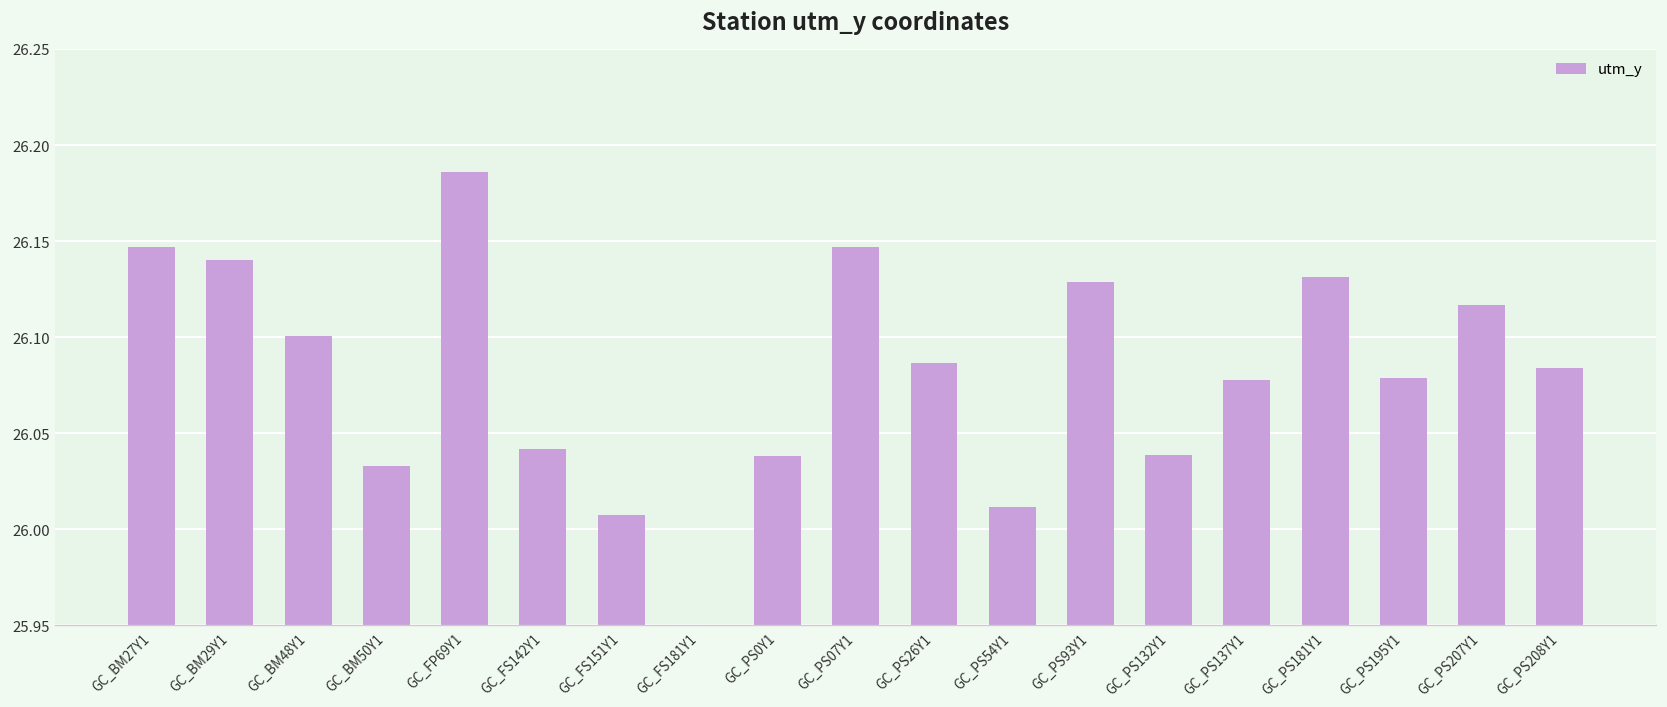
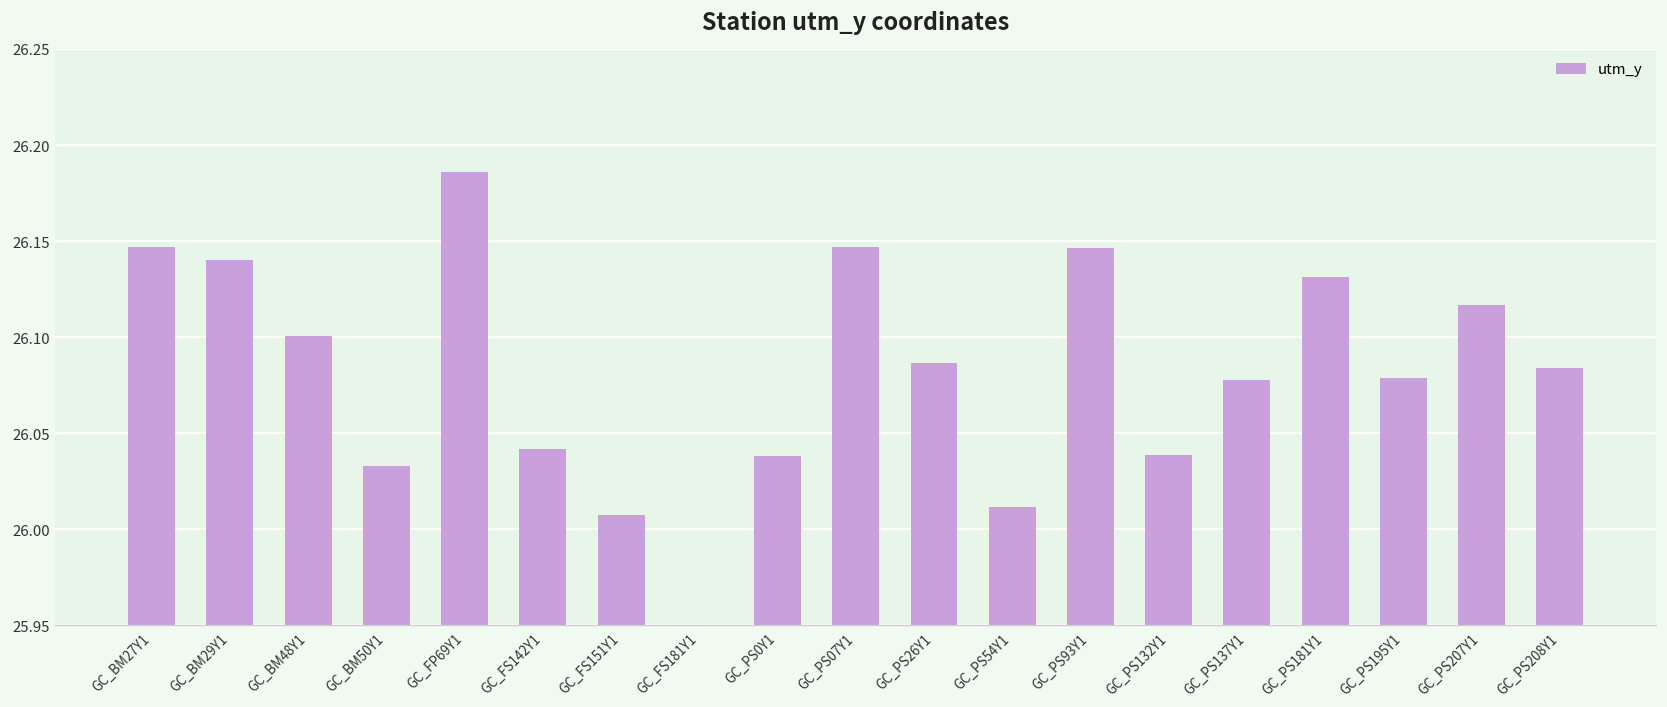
  {
    "GC_BM27Y1": 26.147,
    "GC_BM29Y1": 26.140,
    "GC_BM48Y1": 26.101,
    "GC_BM50Y1": 26.033,
    "GC_FP69Y1": 26.186,
    "GC_FS142Y1": 26.042,
    "GC_FS151Y1": 26.007,
    "GC_PS0Y1": 26.038,
    "GC_PS07Y1": 26.147,
    "GC_PS26Y1": 26.087,
    "GC_PS54Y1": 26.012,
-   "GC_PS93Y1": 26.129,
+   "GC_PS93Y1": 26.146,
    "GC_PS132Y1": 26.039,
    "GC_PS137Y1": 26.078,
    "GC_PS181Y1": 26.132,
    "GC_PS195Y1": 26.079,
    "GC_PS207Y1": 26.117,
    "GC_PS208Y1": 26.084
  }
